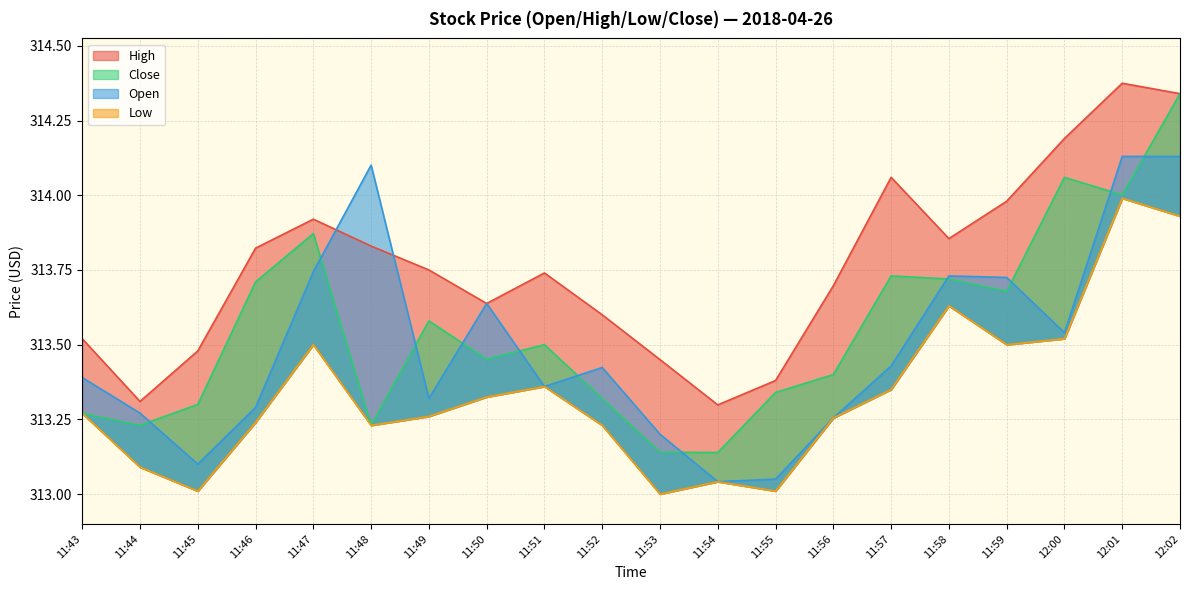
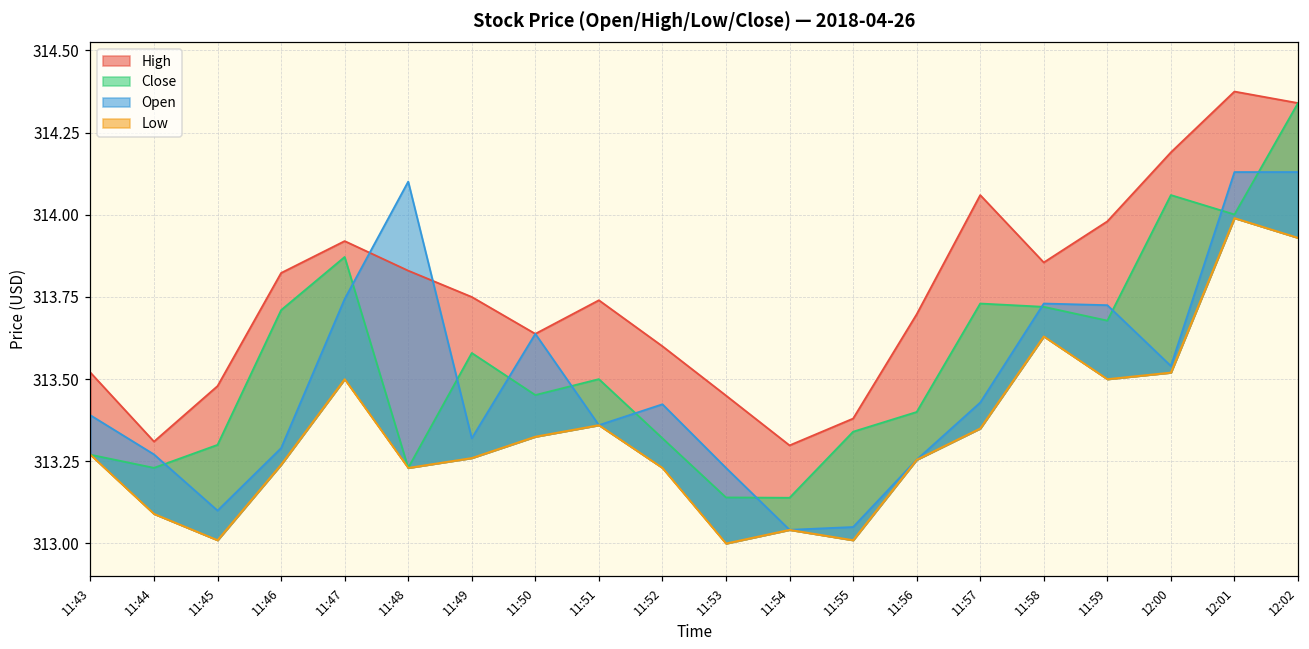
  {
    "High": {
      "11:43": 313.52,
      "11:44": 313.31,
      "11:45": 313.48,
      "11:46": 313.82,
      "11:47": 313.92,
      "11:48": 313.83,
      "11:49": 313.75,
      "11:51": 313.74,
      "11:52": 313.60,
      "11:53": 313.45,
      "11:54": 313.30,
      "11:55": 313.38,
      "11:56": 313.70,
      "11:57": 314.06,
      "11:58": 313.86,
      "11:59": 313.98,
      "12:00": 314.19,
      "12:01": 314.38
    },
    "Close": {
      "11:44": 313.23,
      "11:45": 313.30,
      "11:46": 313.71,
      "11:47": 313.87,
      "11:49": 313.58,
      "11:50": 313.45,
      "11:51": 313.50,
      "11:52": 313.32,
      "11:53": 313.14,
      "11:54": 313.14,
      "11:55": 313.34,
      "11:56": 313.40,
      "11:57": 313.73,
      "11:58": 313.72,
      "11:59": 313.68,
      "12:00": 314.06,
      "12:01": 314.00
    },
    "Open": {
      "11:43": 313.39,
      "11:44": 313.27,
      "11:45": 313.10,
      "11:46": 313.29,
      "11:47": 313.74,
      "11:48": 314.10,
      "11:49": 313.32,
      "11:52": 313.42,
-     "11:53": 313.20,
+     "11:53": 313.23,
      "11:55": 313.05,
      "11:57": 313.43,
      "11:58": 313.73,
      "11:59": 313.73,
      "12:00": 313.54,
      "12:01": 314.13,
      "12:02": 314.13
    },
    "Low": {
      "11:44": 313.09,
      "11:45": 313.01,
      "11:46": 313.24,
      "11:47": 313.50,
      "11:49": 313.26,
      "11:50": 313.33,
      "11:52": 313.23,
      "11:53": 313.00,
      "11:55": 313.01,
      "11:57": 313.35,
      "11:58": 313.63,
      "11:59": 313.50,
      "12:00": 313.52,
      "12:01": 313.99,
      "12:02": 313.93
    }
  }
